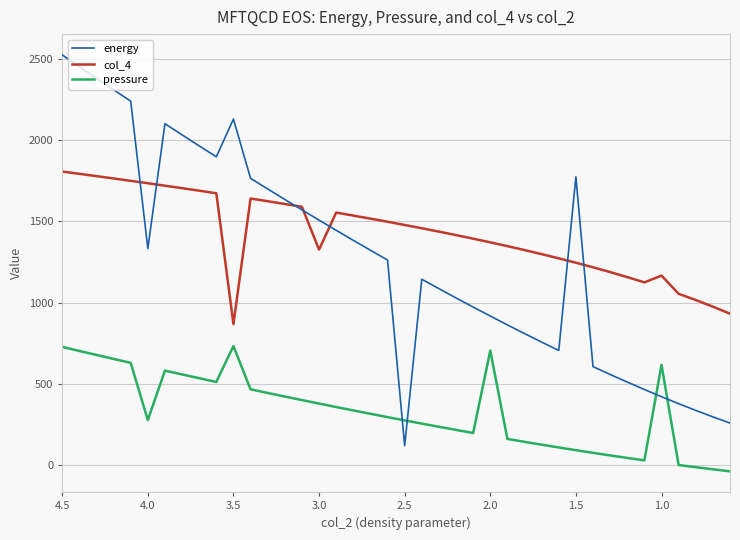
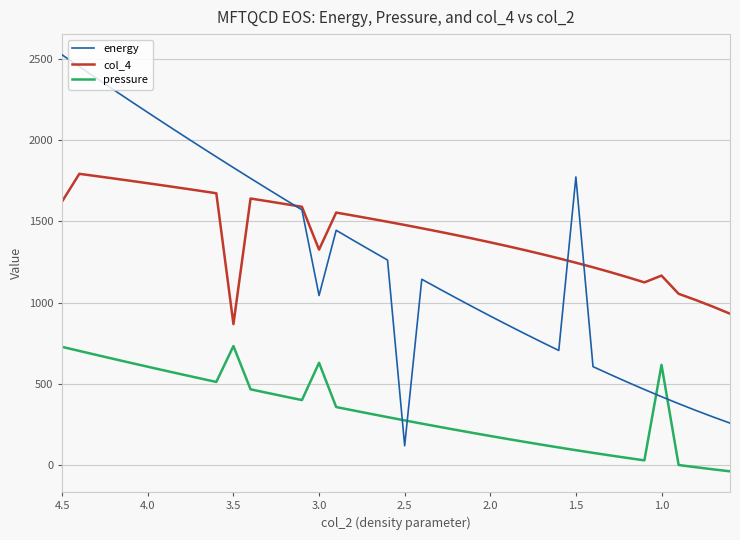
  {
    "energy": {
      "4.5": 2520,
-     "4.0": 1330,
-     "3.5": 2130,
-     "3.0": 1510,
+     "4.0": 2170,
+     "3.5": 1830,
+     "3.0": 1040,
      "2.5": 120,
      "2.0": 920,
      "1.5": 1770,
      "1.0": 420
    },
    "col_4": {
-     "4.5": 1810,
+     "4.5": 1620,
      "4.0": 1730,
      "3.5": 870,
      "3.0": 1330,
      "2.5": 1480,
      "2.0": 1370,
      "1.5": 1250,
      "1.0": 1170
    },
    "pressure": {
      "4.5": 730,
-     "4.0": 280,
+     "4.0": 610,
      "3.5": 730,
-     "3.0": 380,
+     "3.0": 630,
      "2.5": 280,
-     "2.0": 700,
+     "2.0": 180,
      "1.5": 90,
      "1.0": 620
    }
  }
